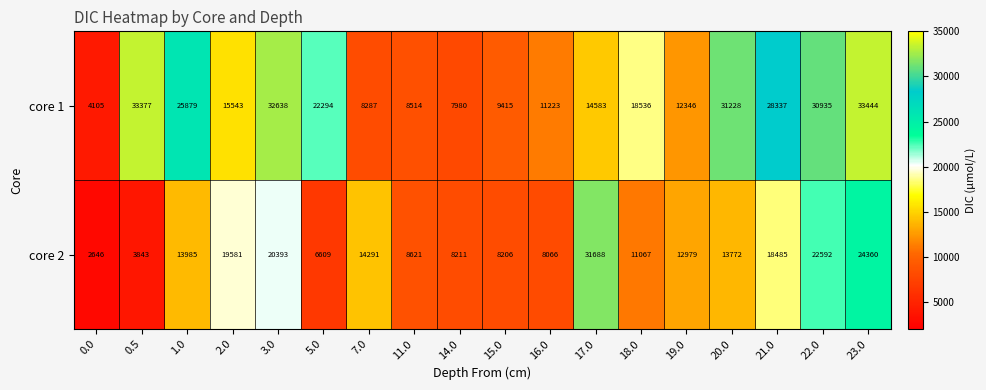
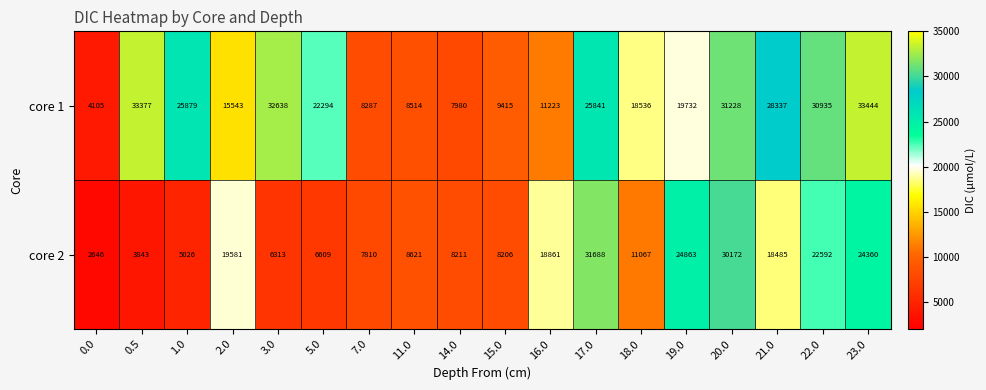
  {
    "core 1": {
      "0.0": 4105,
      "0.5": 33377,
      "1.0": 25879,
      "2.0": 15543,
      "3.0": 32638,
      "5.0": 22294,
      "7.0": 8287,
      "11.0": 8514,
      "14.0": 7980,
      "15.0": 9415,
      "16.0": 11223,
-     "17.0": 14583,
+     "17.0": 25841,
      "18.0": 18536,
-     "19.0": 12346,
+     "19.0": 19732,
      "20.0": 31228,
      "21.0": 28337,
      "22.0": 30935,
      "23.0": 33444
    },
    "core 2": {
      "0.0": 2646,
      "0.5": 3843,
-     "1.0": 13985,
+     "1.0": 5026,
      "2.0": 19581,
-     "3.0": 20393,
+     "3.0": 6313,
      "5.0": 6609,
-     "7.0": 14291,
+     "7.0": 7810,
      "11.0": 8621,
      "14.0": 8211,
      "15.0": 8206,
-     "16.0": 8066,
+     "16.0": 18861,
      "17.0": 31688,
      "18.0": 11067,
-     "19.0": 12979,
-     "20.0": 13772,
+     "19.0": 24863,
+     "20.0": 30172,
      "21.0": 18485,
      "22.0": 22592,
      "23.0": 24360
    }
  }
